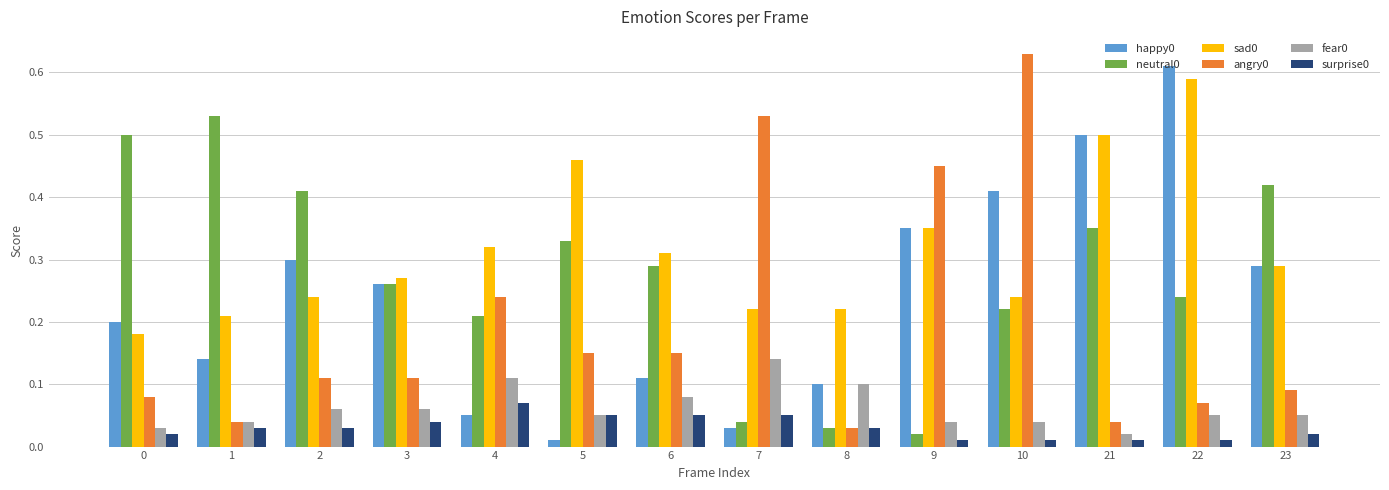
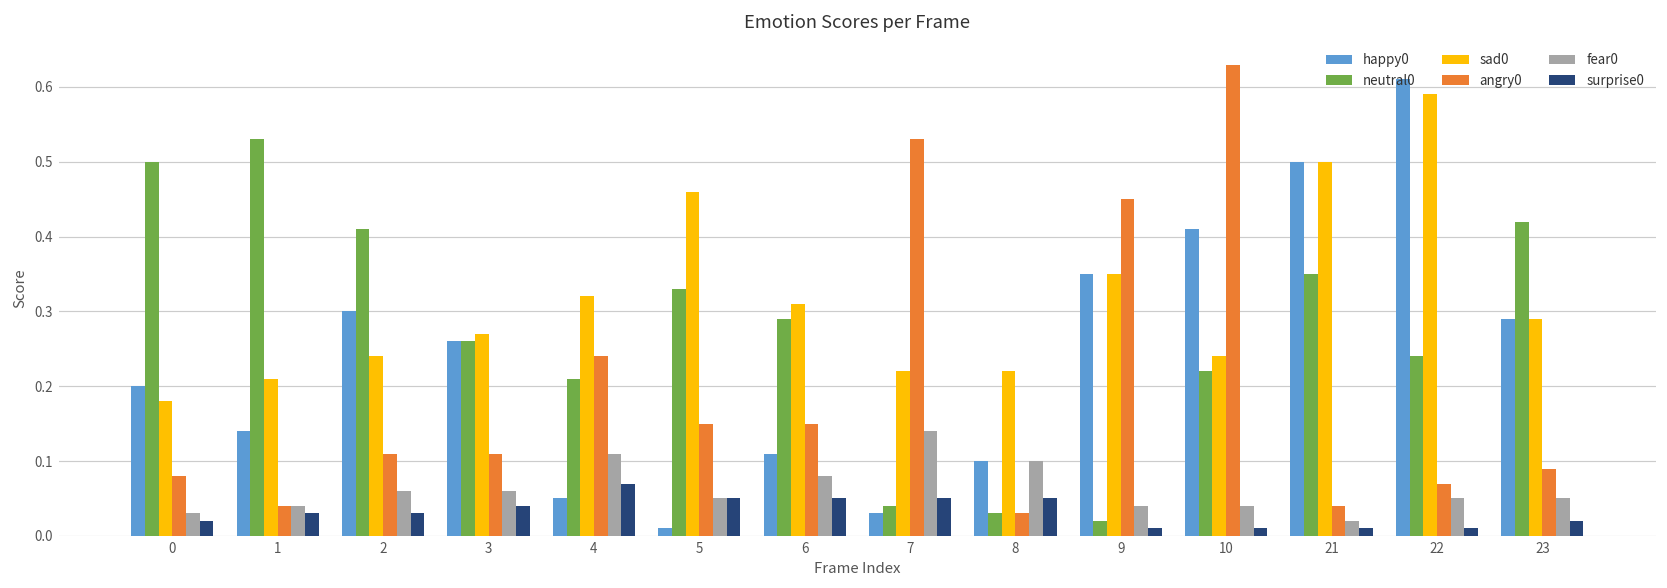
  {
    "happy0": {
      "0": 0.20,
      "1": 0.14,
      "2": 0.30,
      "3": 0.26,
      "4": 0.05,
      "5": 0.01,
      "6": 0.11,
      "7": 0.03,
      "8": 0.10,
      "9": 0.35,
      "10": 0.41,
      "21": 0.50,
      "22": 0.61,
      "23": 0.29
    },
    "neutral0": {
      "0": 0.50,
      "1": 0.53,
      "2": 0.41,
      "3": 0.26,
      "4": 0.21,
      "5": 0.33,
      "6": 0.29,
      "7": 0.04,
      "8": 0.03,
      "9": 0.02,
      "10": 0.22,
      "21": 0.35,
      "22": 0.24,
      "23": 0.42
    },
    "sad0": {
      "0": 0.18,
      "1": 0.21,
      "2": 0.24,
      "3": 0.27,
      "4": 0.32,
      "5": 0.46,
      "6": 0.31,
      "7": 0.22,
      "8": 0.22,
      "9": 0.35,
      "10": 0.24,
      "21": 0.50,
      "22": 0.59,
      "23": 0.29
    },
    "angry0": {
      "0": 0.08,
      "1": 0.04,
      "2": 0.11,
      "3": 0.11,
      "4": 0.24,
      "5": 0.15,
      "6": 0.15,
      "7": 0.53,
      "8": 0.03,
      "9": 0.45,
      "10": 0.63,
      "21": 0.04,
      "22": 0.07,
      "23": 0.09
    },
    "fear0": {
      "0": 0.03,
      "1": 0.04,
      "2": 0.06,
      "3": 0.06,
      "4": 0.11,
      "5": 0.05,
      "6": 0.08,
      "7": 0.14,
      "8": 0.10,
      "9": 0.04,
      "10": 0.04,
      "21": 0.02,
      "22": 0.05,
      "23": 0.05
    },
    "surprise0": {
      "0": 0.02,
      "1": 0.03,
      "2": 0.03,
      "3": 0.04,
      "4": 0.07,
      "5": 0.05,
      "6": 0.05,
      "7": 0.05,
-     "8": 0.03,
+     "8": 0.05,
      "9": 0.01,
      "10": 0.01,
      "21": 0.01,
      "22": 0.01,
      "23": 0.02
    }
  }
